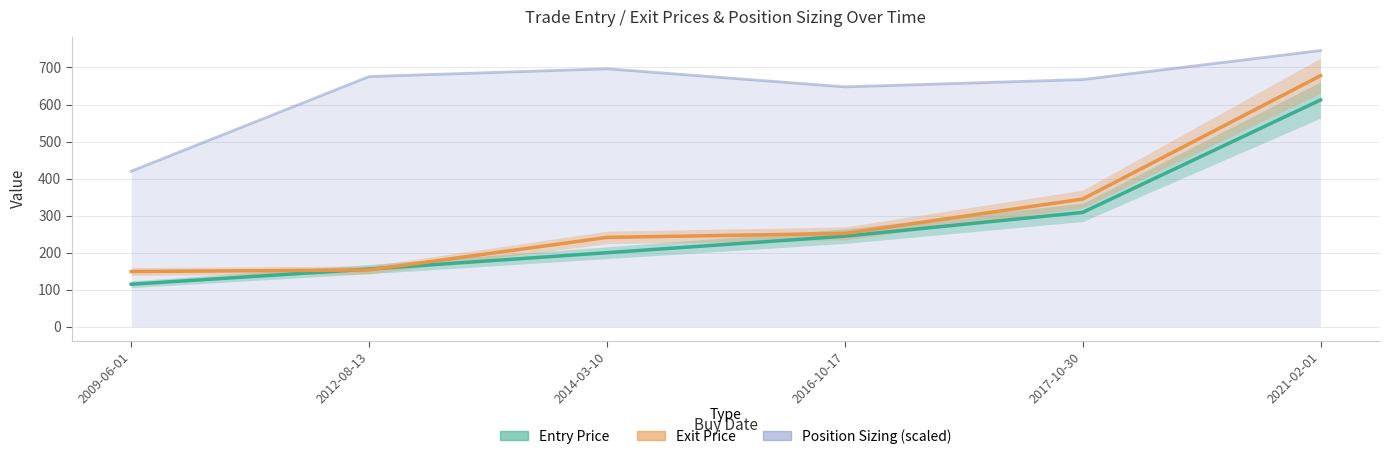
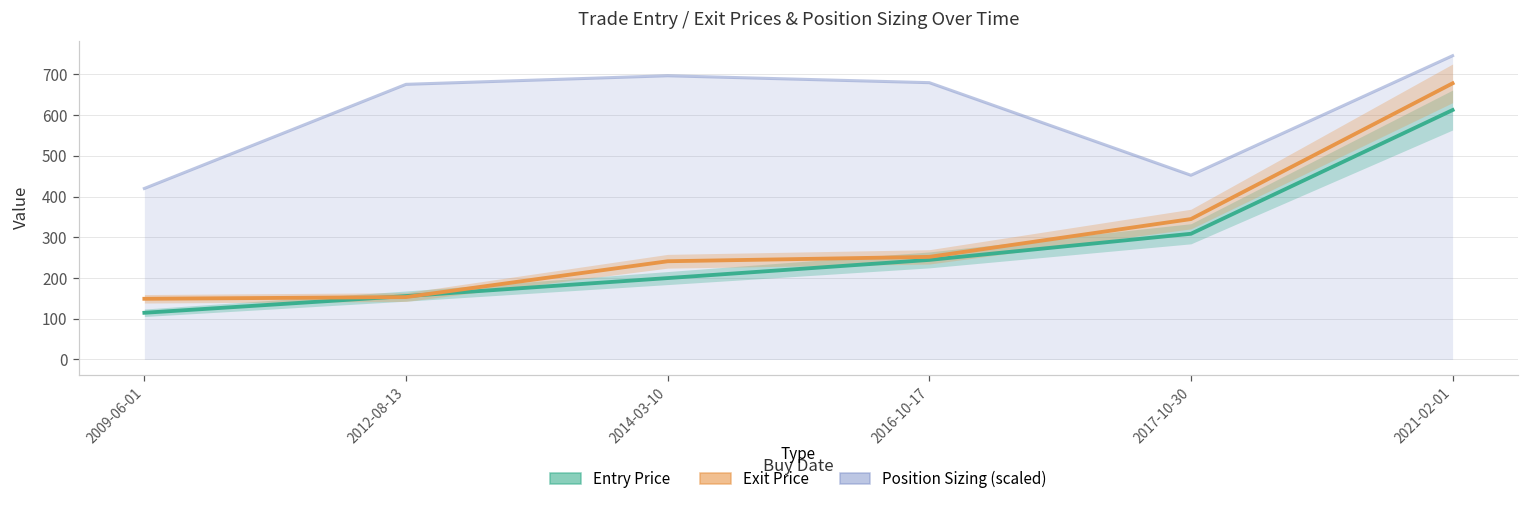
  {
    "Position Sizing (scaled)": {
      "2009-06-01": 420,
      "2012-08-13": 680,
      "2014-03-10": 700,
-     "2016-10-17": 650,
-     "2017-10-30": 670,
+     "2016-10-17": 680,
+     "2017-10-30": 450,
      "2021-02-01": 750
    }
  }
